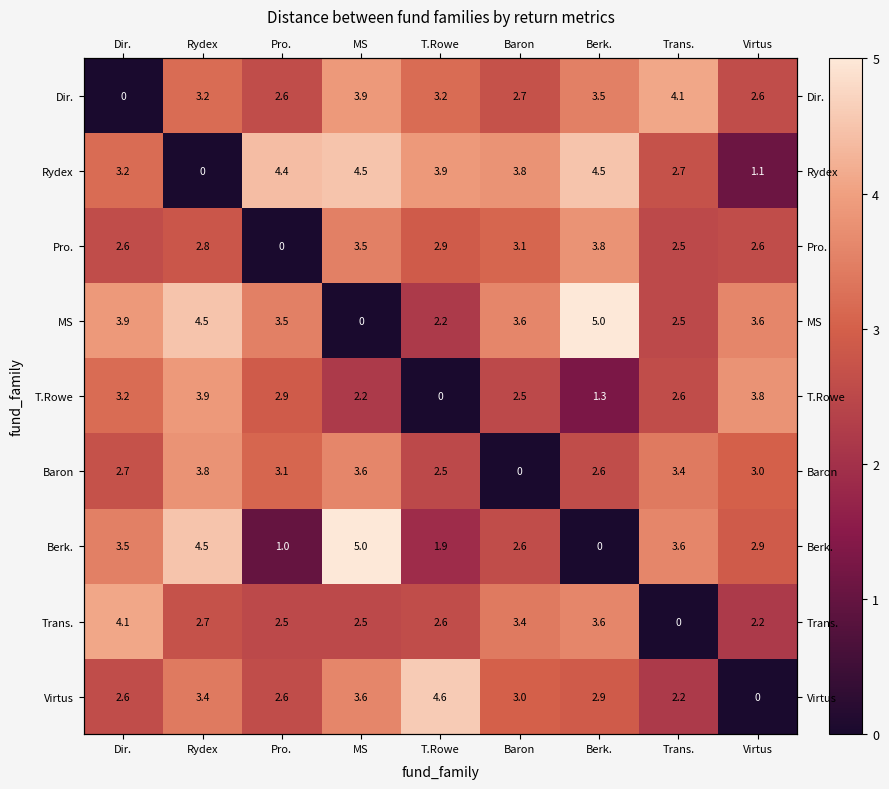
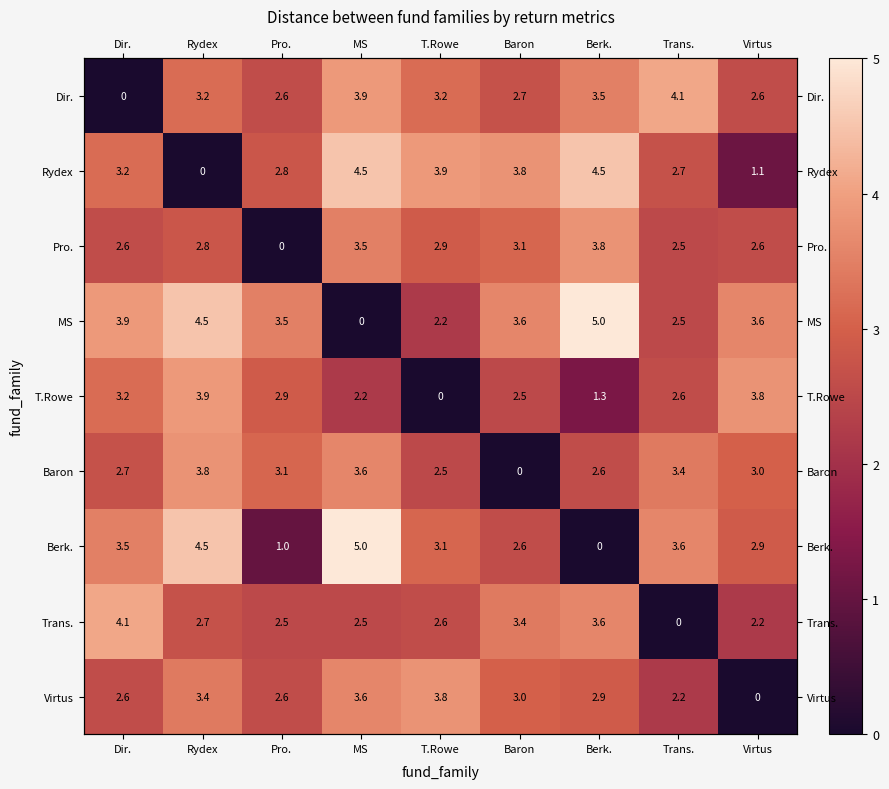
  {
    "Dir.": {
      "Dir.": 0,
      "Rydex": 3.2,
      "Pro.": 2.6,
      "MS": 3.9,
      "T.Rowe": 3.2,
      "Baron": 2.7,
      "Berk.": 3.5,
      "Trans.": 4.1,
      "Virtus": 2.6
    },
    "Rydex": {
      "Dir.": 3.2,
      "Rydex": 0,
-     "Pro.": 4.4,
+     "Pro.": 2.8,
      "MS": 4.5,
      "T.Rowe": 3.9,
      "Baron": 3.8,
      "Berk.": 4.5,
      "Trans.": 2.7,
      "Virtus": 1.1
    },
    "Pro.": {
      "Dir.": 2.6,
      "Rydex": 2.8,
      "Pro.": 0,
      "MS": 3.5,
      "T.Rowe": 2.9,
      "Baron": 3.1,
      "Berk.": 3.8,
      "Trans.": 2.5,
      "Virtus": 2.6
    },
    "MS": {
      "Dir.": 3.9,
      "Rydex": 4.5,
      "Pro.": 3.5,
      "MS": 0,
      "T.Rowe": 2.2,
      "Baron": 3.6,
      "Berk.": 5.0,
      "Trans.": 2.5,
      "Virtus": 3.6
    },
    "T.Rowe": {
      "Dir.": 3.2,
      "Rydex": 3.9,
      "Pro.": 2.9,
      "MS": 2.2,
      "T.Rowe": 0,
      "Baron": 2.5,
      "Berk.": 1.3,
      "Trans.": 2.6,
      "Virtus": 3.8
    },
    "Baron": {
      "Dir.": 2.7,
      "Rydex": 3.8,
      "Pro.": 3.1,
      "MS": 3.6,
      "T.Rowe": 2.5,
      "Baron": 0,
      "Berk.": 2.6,
      "Trans.": 3.4,
      "Virtus": 3.0
    },
    "Berk.": {
      "Dir.": 3.5,
      "Rydex": 4.5,
      "Pro.": 1.0,
      "MS": 5.0,
-     "T.Rowe": 1.9,
+     "T.Rowe": 3.1,
      "Baron": 2.6,
      "Berk.": 0,
      "Trans.": 3.6,
      "Virtus": 2.9
    },
    "Trans.": {
      "Dir.": 4.1,
      "Rydex": 2.7,
      "Pro.": 2.5,
      "MS": 2.5,
      "T.Rowe": 2.6,
      "Baron": 3.4,
      "Berk.": 3.6,
      "Trans.": 0,
      "Virtus": 2.2
    },
    "Virtus": {
      "Dir.": 2.6,
      "Rydex": 3.4,
      "Pro.": 2.6,
      "MS": 3.6,
-     "T.Rowe": 4.6,
+     "T.Rowe": 3.8,
      "Baron": 3.0,
      "Berk.": 2.9,
      "Trans.": 2.2,
      "Virtus": 0
    }
  }
